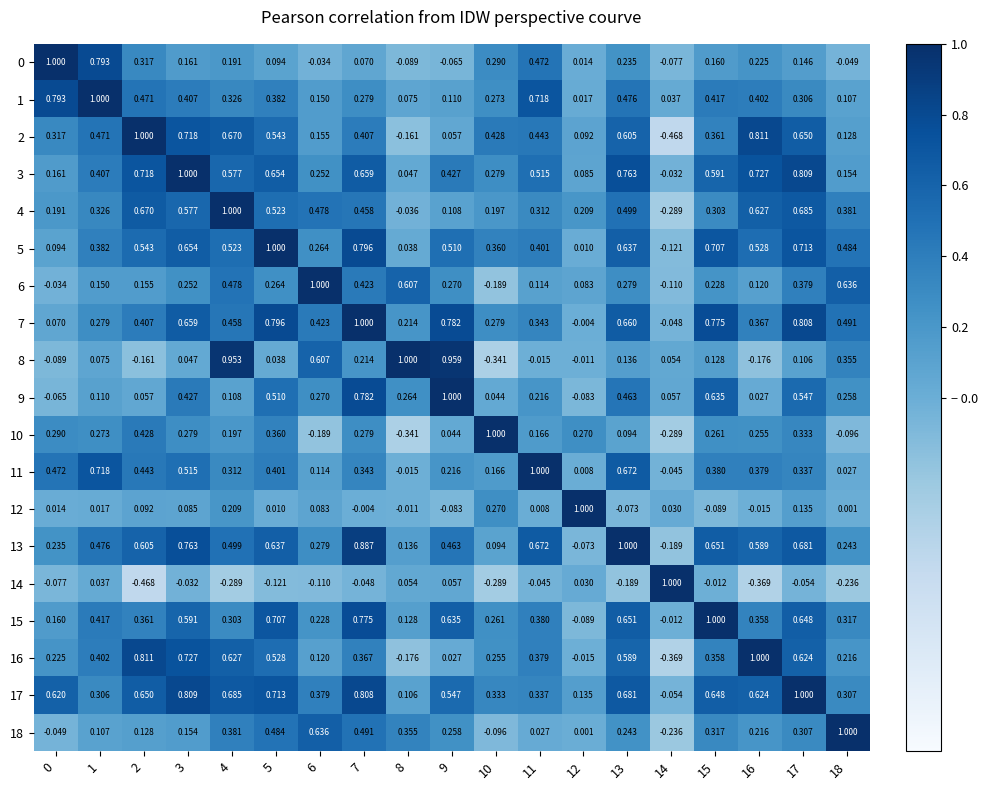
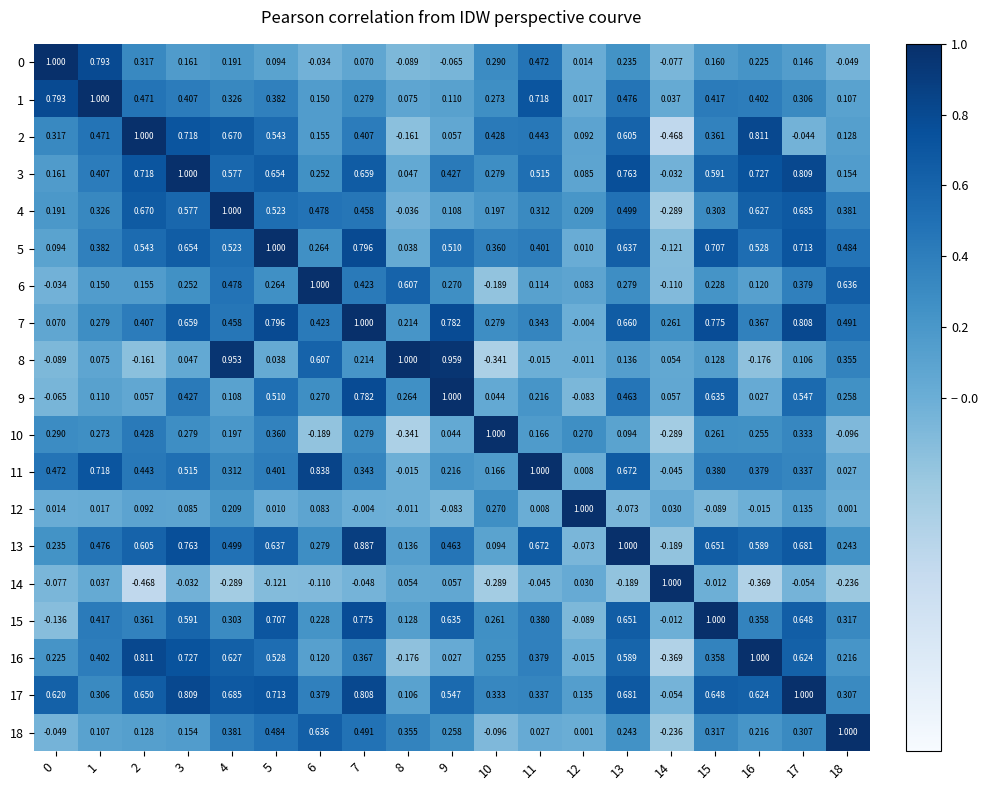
  {
    "2": {
      "0": 0.317,
      "1": 0.471,
      "2": 1.000,
      "3": 0.718,
      "4": 0.670,
      "5": 0.543,
      "6": 0.155,
      "7": 0.407,
      "8": -0.161,
      "9": 0.057,
      "10": 0.428,
      "11": 0.443,
      "12": 0.092,
      "13": 0.605,
      "14": -0.468,
      "15": 0.361,
      "16": 0.811,
-     "17": 0.650,
+     "17": -0.044,
      "18": 0.128
    },
    "7": {
      "0": 0.070,
      "1": 0.279,
      "2": 0.407,
      "3": 0.659,
      "4": 0.458,
      "5": 0.796,
      "6": 0.423,
      "7": 1.000,
      "8": 0.214,
      "9": 0.782,
      "10": 0.279,
      "11": 0.343,
      "12": -0.004,
      "13": 0.660,
-     "14": -0.048,
+     "14": 0.261,
      "15": 0.775,
      "16": 0.367,
      "17": 0.808,
      "18": 0.491
    },
    "11": {
      "0": 0.472,
      "1": 0.718,
      "2": 0.443,
      "3": 0.515,
      "4": 0.312,
      "5": 0.401,
-     "6": 0.114,
+     "6": 0.838,
      "7": 0.343,
      "8": -0.015,
      "9": 0.216,
      "10": 0.166,
      "11": 1.000,
      "12": 0.008,
      "13": 0.672,
      "14": -0.045,
      "15": 0.380,
      "16": 0.379,
      "17": 0.337,
      "18": 0.027
    },
    "15": {
-     "0": 0.160,
+     "0": -0.136,
      "1": 0.417,
      "2": 0.361,
      "3": 0.591,
      "4": 0.303,
      "5": 0.707,
      "6": 0.228,
      "7": 0.775,
      "8": 0.128,
      "9": 0.635,
      "10": 0.261,
      "11": 0.380,
      "12": -0.089,
      "13": 0.651,
      "14": -0.012,
      "15": 1.000,
      "16": 0.358,
      "17": 0.648,
      "18": 0.317
    }
  }
